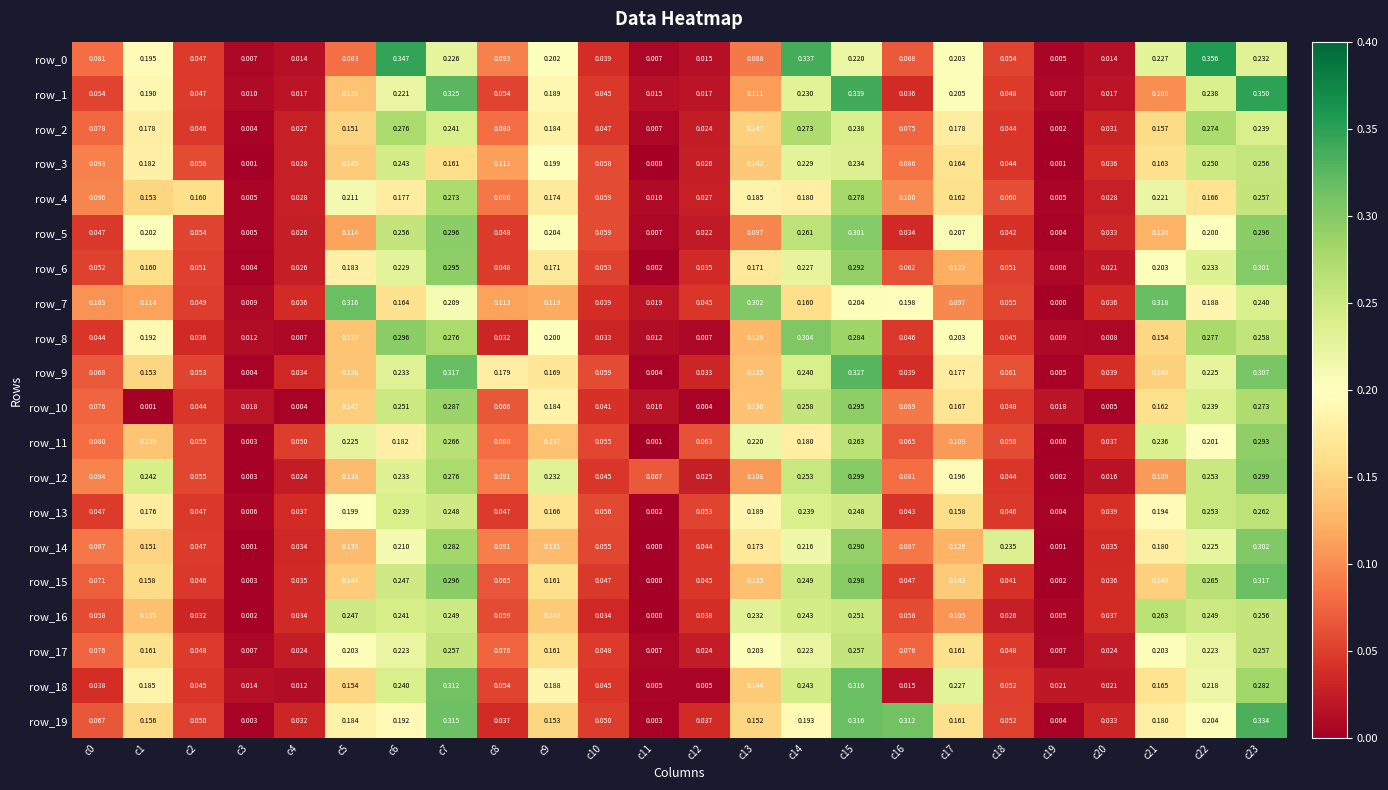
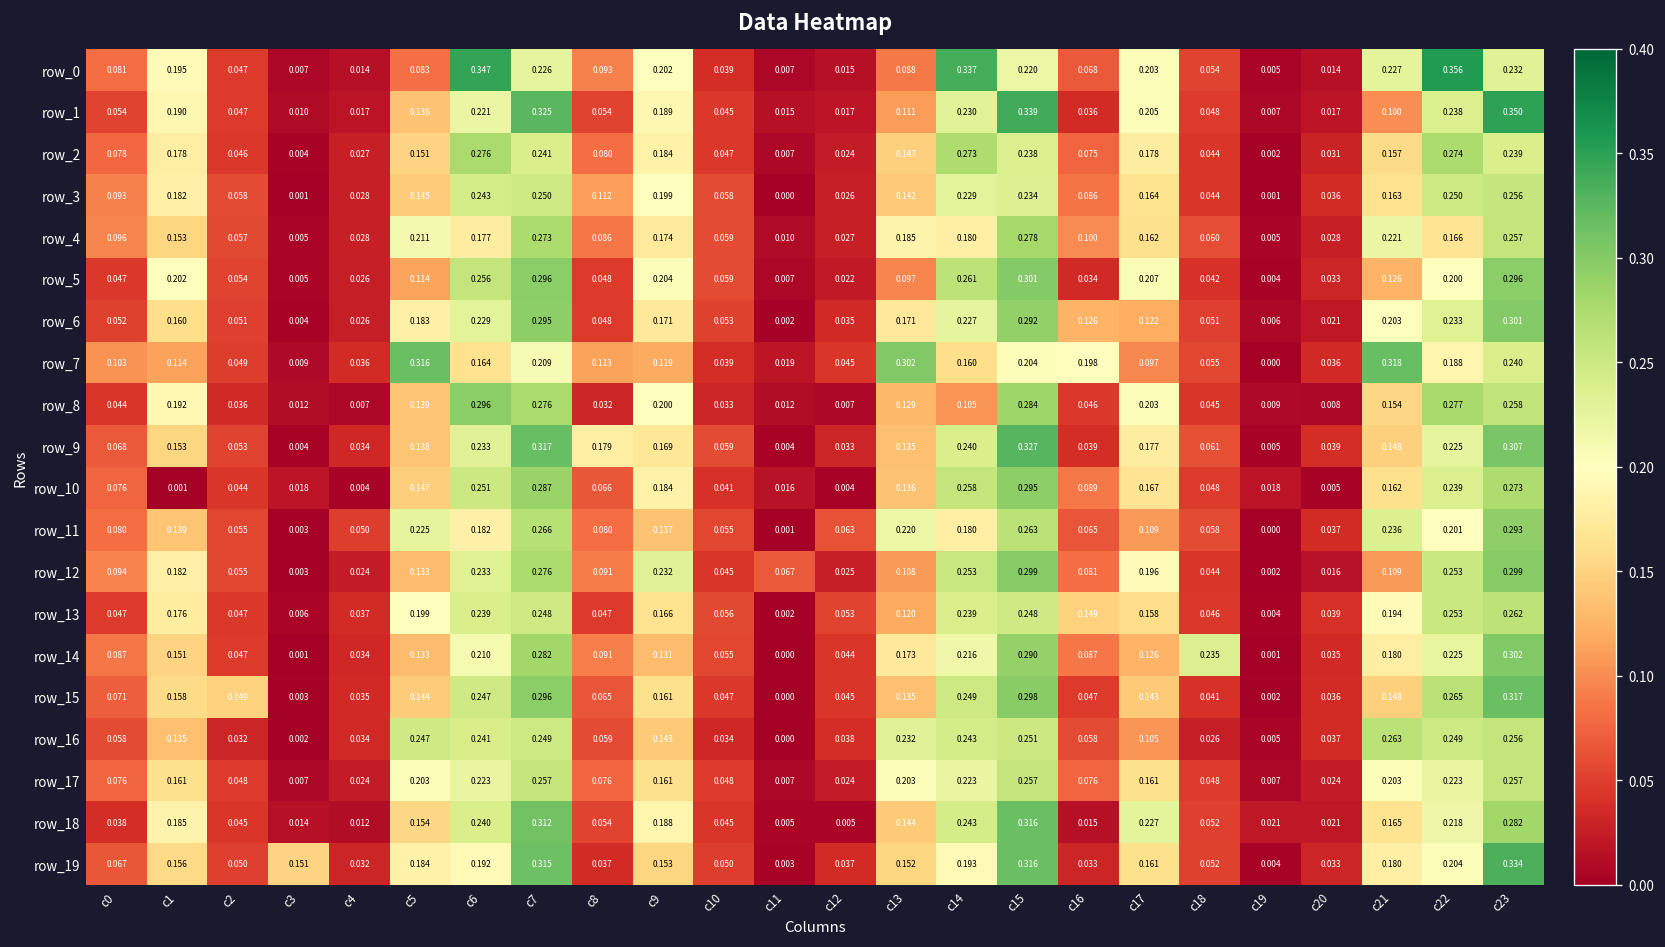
  {
    "row_3": {
      "c0": 0.093,
      "c1": 0.182,
      "c2": 0.058,
      "c3": 0.001,
      "c4": 0.028,
      "c5": 0.145,
      "c6": 0.243,
-     "c7": 0.161,
+     "c7": 0.250,
      "c8": 0.112,
      "c9": 0.199,
      "c10": 0.058,
      "c11": 0.000,
      "c12": 0.026,
      "c13": 0.142,
      "c14": 0.229,
      "c15": 0.234,
      "c16": 0.086,
      "c17": 0.164,
      "c18": 0.044,
      "c19": 0.001,
      "c20": 0.036,
      "c21": 0.163,
      "c22": 0.250,
      "c23": 0.256
    },
    "row_4": {
      "c0": 0.096,
      "c1": 0.153,
-     "c2": 0.160,
+     "c2": 0.057,
      "c3": 0.005,
      "c4": 0.028,
      "c5": 0.211,
      "c6": 0.177,
      "c7": 0.273,
      "c8": 0.086,
      "c9": 0.174,
      "c10": 0.059,
      "c11": 0.010,
      "c12": 0.027,
      "c13": 0.185,
      "c14": 0.180,
      "c15": 0.278,
      "c16": 0.100,
      "c17": 0.162,
      "c18": 0.060,
      "c19": 0.005,
      "c20": 0.028,
      "c21": 0.221,
      "c22": 0.166,
      "c23": 0.257
    },
    "row_6": {
      "c0": 0.052,
      "c1": 0.160,
      "c2": 0.051,
      "c3": 0.004,
      "c4": 0.026,
      "c5": 0.183,
      "c6": 0.229,
      "c7": 0.295,
      "c8": 0.048,
      "c9": 0.171,
      "c10": 0.053,
      "c11": 0.002,
      "c12": 0.035,
      "c13": 0.171,
      "c14": 0.227,
      "c15": 0.292,
-     "c16": 0.062,
+     "c16": 0.126,
      "c17": 0.122,
      "c18": 0.051,
      "c19": 0.006,
      "c20": 0.021,
      "c21": 0.203,
      "c22": 0.233,
      "c23": 0.301
    },
    "row_8": {
      "c0": 0.044,
      "c1": 0.192,
      "c2": 0.036,
      "c3": 0.012,
      "c4": 0.007,
      "c5": 0.139,
      "c6": 0.296,
      "c7": 0.276,
      "c8": 0.032,
      "c9": 0.200,
      "c10": 0.033,
      "c11": 0.012,
      "c12": 0.007,
      "c13": 0.129,
-     "c14": 0.304,
+     "c14": 0.105,
      "c15": 0.284,
      "c16": 0.046,
      "c17": 0.203,
      "c18": 0.045,
      "c19": 0.009,
      "c20": 0.008,
      "c21": 0.154,
      "c22": 0.277,
      "c23": 0.258
    },
    "row_12": {
      "c0": 0.094,
-     "c1": 0.242,
+     "c1": 0.182,
      "c2": 0.055,
      "c3": 0.003,
      "c4": 0.024,
      "c5": 0.133,
      "c6": 0.233,
      "c7": 0.276,
      "c8": 0.091,
      "c9": 0.232,
      "c10": 0.045,
      "c11": 0.067,
      "c12": 0.025,
      "c13": 0.108,
      "c14": 0.253,
      "c15": 0.299,
      "c16": 0.081,
      "c17": 0.196,
      "c18": 0.044,
      "c19": 0.002,
      "c20": 0.016,
      "c21": 0.109,
      "c22": 0.253,
      "c23": 0.299
    },
    "row_13": {
      "c0": 0.047,
      "c1": 0.176,
      "c2": 0.047,
      "c3": 0.006,
      "c4": 0.037,
      "c5": 0.199,
      "c6": 0.239,
      "c7": 0.248,
      "c8": 0.047,
      "c9": 0.166,
      "c10": 0.056,
      "c11": 0.002,
      "c12": 0.053,
-     "c13": 0.189,
+     "c13": 0.120,
      "c14": 0.239,
      "c15": 0.248,
-     "c16": 0.043,
+     "c16": 0.149,
      "c17": 0.158,
      "c18": 0.046,
      "c19": 0.004,
      "c20": 0.039,
      "c21": 0.194,
      "c22": 0.253,
      "c23": 0.262
    },
    "row_15": {
      "c0": 0.071,
      "c1": 0.158,
-     "c2": 0.046,
+     "c2": 0.149,
      "c3": 0.003,
      "c4": 0.035,
      "c5": 0.144,
      "c6": 0.247,
      "c7": 0.296,
      "c8": 0.065,
      "c9": 0.161,
      "c10": 0.047,
      "c11": 0.000,
      "c12": 0.045,
      "c13": 0.135,
      "c14": 0.249,
      "c15": 0.298,
      "c16": 0.047,
      "c17": 0.143,
      "c18": 0.041,
      "c19": 0.002,
      "c20": 0.036,
      "c21": 0.148,
      "c22": 0.265,
      "c23": 0.317
    },
    "row_19": {
      "c0": 0.067,
      "c1": 0.156,
      "c2": 0.050,
-     "c3": 0.003,
+     "c3": 0.151,
      "c4": 0.032,
      "c5": 0.184,
      "c6": 0.192,
      "c7": 0.315,
      "c8": 0.037,
      "c9": 0.153,
      "c10": 0.050,
      "c11": 0.003,
      "c12": 0.037,
      "c13": 0.152,
      "c14": 0.193,
      "c15": 0.316,
-     "c16": 0.312,
+     "c16": 0.033,
      "c17": 0.161,
      "c18": 0.052,
      "c19": 0.004,
      "c20": 0.033,
      "c21": 0.180,
      "c22": 0.204,
      "c23": 0.334
    }
  }
